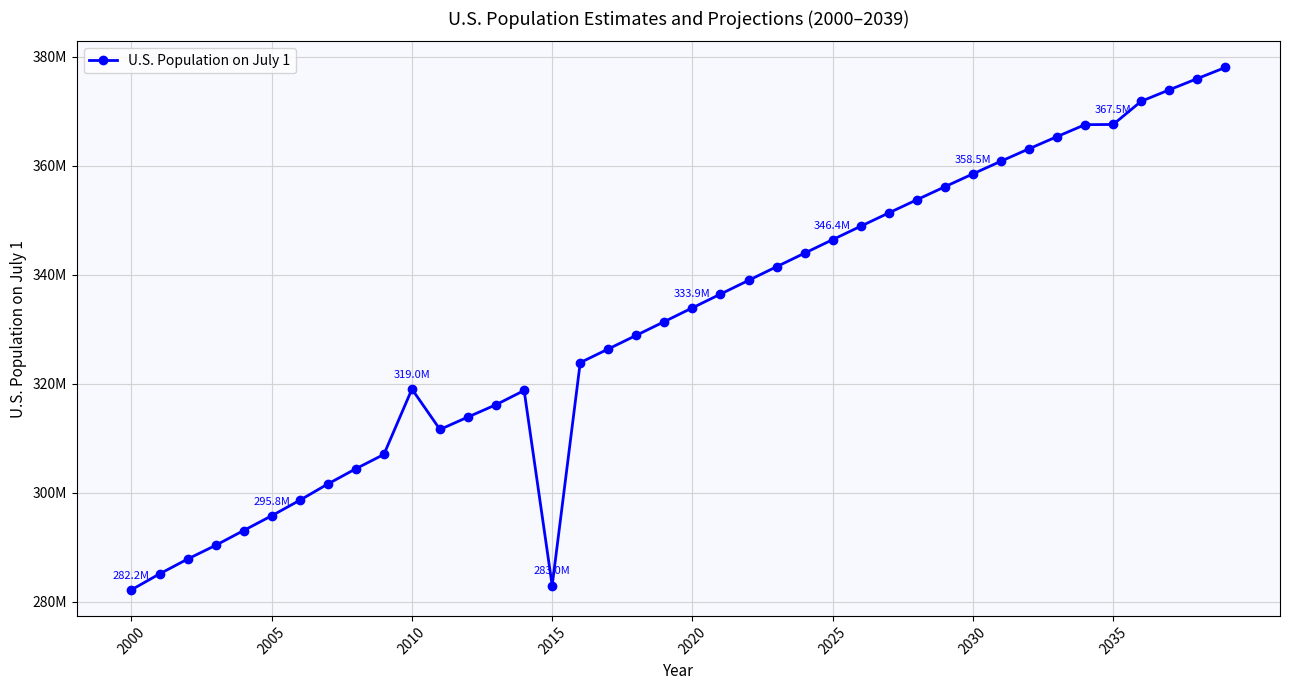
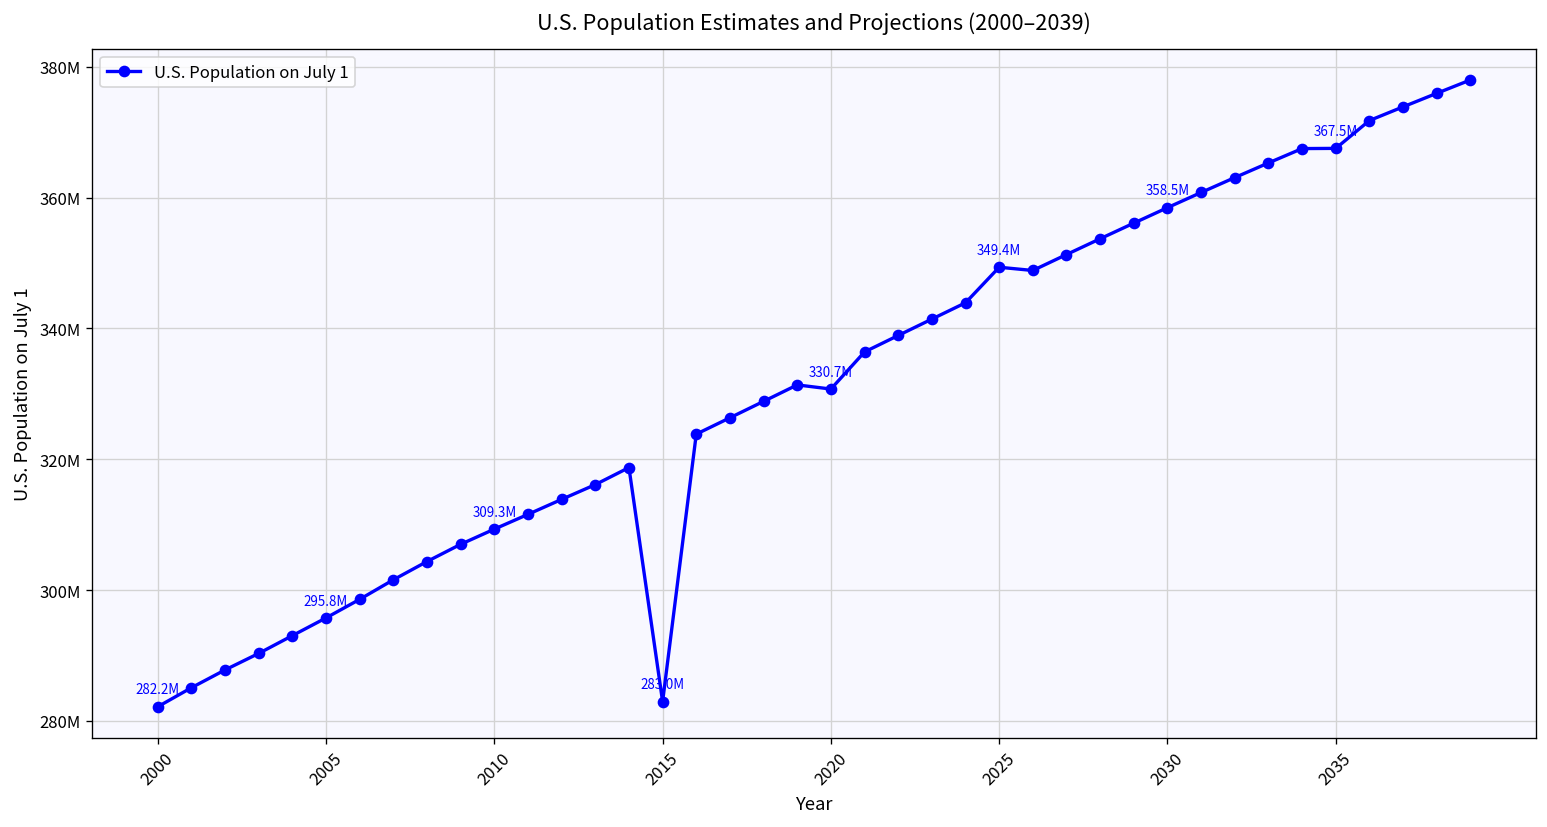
  {
    "2000": "282.2M",
    "2005": "295.8M",
-   "2010": "319.0M",
+   "2010": "309.3M",
    "2015": "283.0M",
-   "2020": "333.9M",
-   "2025": "346.4M",
+   "2020": "330.7M",
+   "2025": "349.4M",
    "2030": "358.5M",
    "2035": "367.5M"
  }
